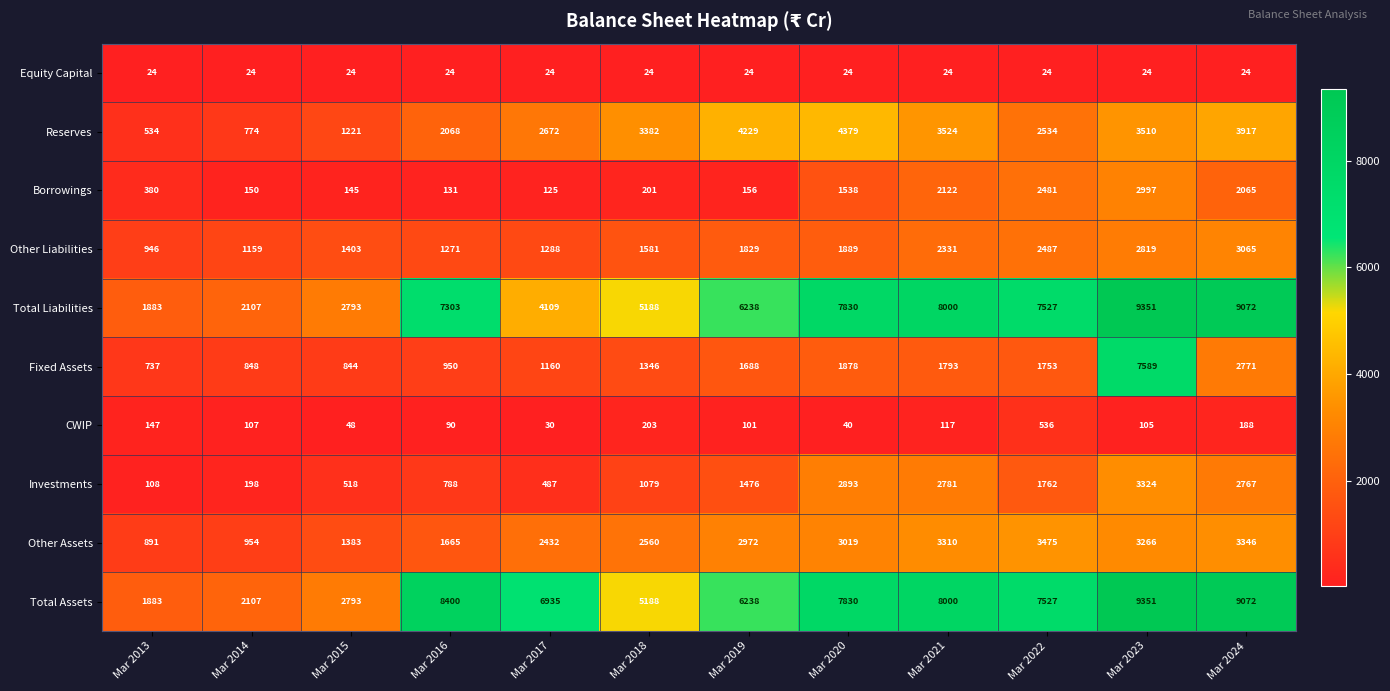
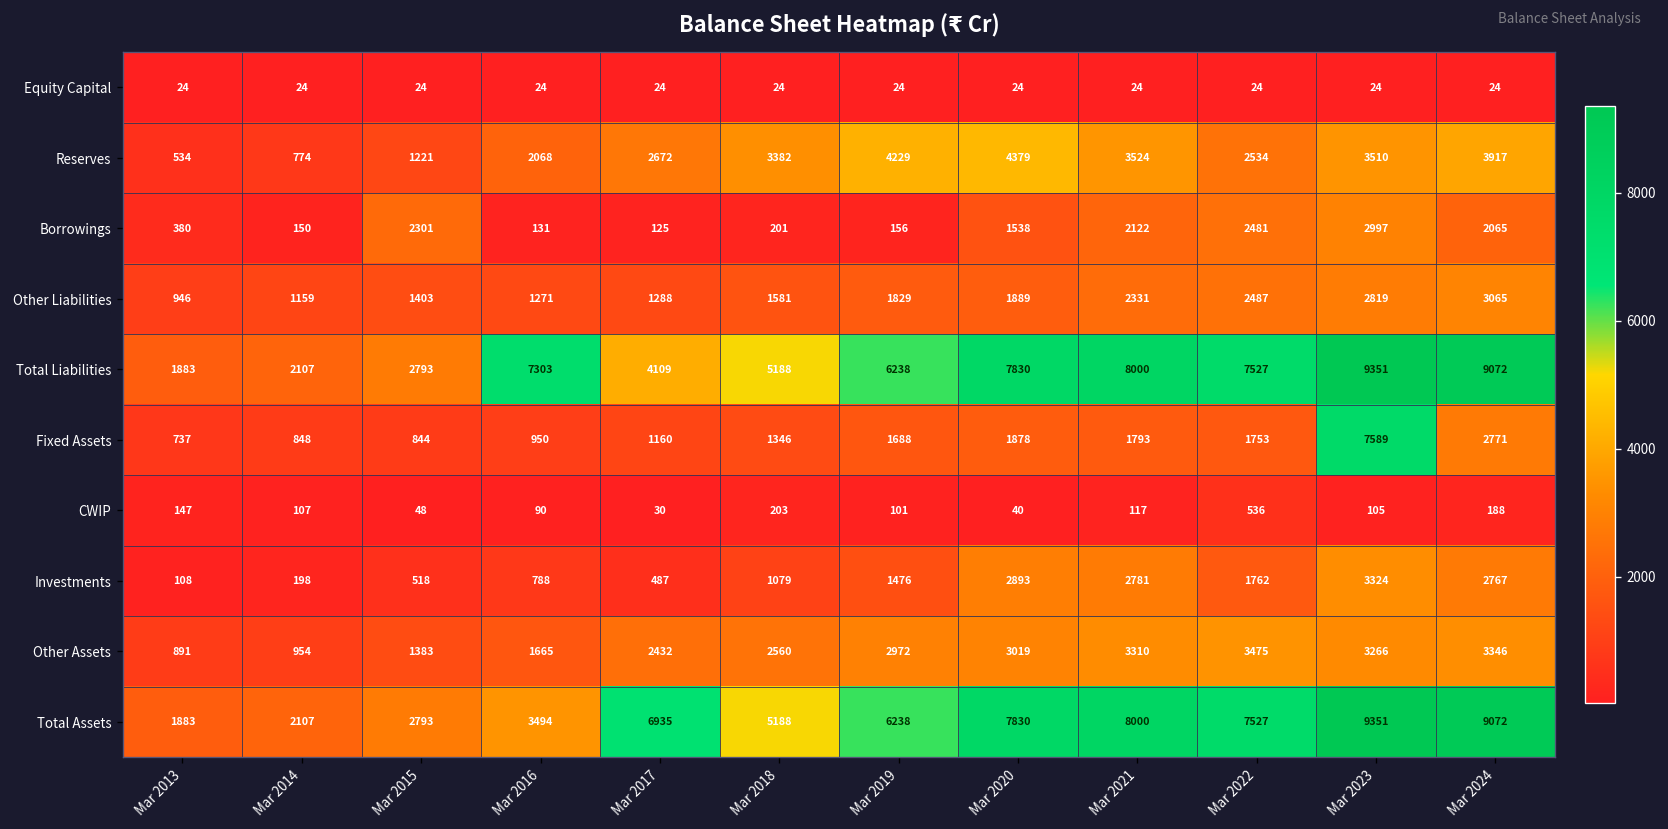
  {
    "Equity Capital": {
      "Mar 2013": 24,
      "Mar 2014": 24,
      "Mar 2015": 24,
      "Mar 2016": 24,
      "Mar 2017": 24,
      "Mar 2018": 24,
      "Mar 2019": 24,
      "Mar 2020": 24,
      "Mar 2021": 24,
      "Mar 2022": 24,
      "Mar 2023": 24,
      "Mar 2024": 24
    },
    "Reserves": {
      "Mar 2013": 534,
      "Mar 2014": 774,
      "Mar 2015": 1221,
      "Mar 2016": 2068,
      "Mar 2017": 2672,
      "Mar 2018": 3382,
      "Mar 2019": 4229,
      "Mar 2020": 4379,
      "Mar 2021": 3524,
      "Mar 2022": 2534,
      "Mar 2023": 3510,
      "Mar 2024": 3917
    },
    "Borrowings": {
      "Mar 2013": 380,
      "Mar 2014": 150,
-     "Mar 2015": 145,
+     "Mar 2015": 2301,
      "Mar 2016": 131,
      "Mar 2017": 125,
      "Mar 2018": 201,
      "Mar 2019": 156,
      "Mar 2020": 1538,
      "Mar 2021": 2122,
      "Mar 2022": 2481,
      "Mar 2023": 2997,
      "Mar 2024": 2065
    },
    "Other Liabilities": {
      "Mar 2013": 946,
      "Mar 2014": 1159,
      "Mar 2015": 1403,
      "Mar 2016": 1271,
      "Mar 2017": 1288,
      "Mar 2018": 1581,
      "Mar 2019": 1829,
      "Mar 2020": 1889,
      "Mar 2021": 2331,
      "Mar 2022": 2487,
      "Mar 2023": 2819,
      "Mar 2024": 3065
    },
    "Total Liabilities": {
      "Mar 2013": 1883,
      "Mar 2014": 2107,
      "Mar 2015": 2793,
      "Mar 2016": 7303,
      "Mar 2017": 4109,
      "Mar 2018": 5188,
      "Mar 2019": 6238,
      "Mar 2020": 7830,
      "Mar 2021": 8000,
      "Mar 2022": 7527,
      "Mar 2023": 9351,
      "Mar 2024": 9072
    },
    "Fixed Assets": {
      "Mar 2013": 737,
      "Mar 2014": 848,
      "Mar 2015": 844,
      "Mar 2016": 950,
      "Mar 2017": 1160,
      "Mar 2018": 1346,
      "Mar 2019": 1688,
      "Mar 2020": 1878,
      "Mar 2021": 1793,
      "Mar 2022": 1753,
      "Mar 2023": 7589,
      "Mar 2024": 2771
    },
    "CWIP": {
      "Mar 2013": 147,
      "Mar 2014": 107,
      "Mar 2015": 48,
      "Mar 2016": 90,
      "Mar 2017": 30,
      "Mar 2018": 203,
      "Mar 2019": 101,
      "Mar 2020": 40,
      "Mar 2021": 117,
      "Mar 2022": 536,
      "Mar 2023": 105,
      "Mar 2024": 188
    },
    "Investments": {
      "Mar 2013": 108,
      "Mar 2014": 198,
      "Mar 2015": 518,
      "Mar 2016": 788,
      "Mar 2017": 487,
      "Mar 2018": 1079,
      "Mar 2019": 1476,
      "Mar 2020": 2893,
      "Mar 2021": 2781,
      "Mar 2022": 1762,
      "Mar 2023": 3324,
      "Mar 2024": 2767
    },
    "Other Assets": {
      "Mar 2013": 891,
      "Mar 2014": 954,
      "Mar 2015": 1383,
      "Mar 2016": 1665,
      "Mar 2017": 2432,
      "Mar 2018": 2560,
      "Mar 2019": 2972,
      "Mar 2020": 3019,
      "Mar 2021": 3310,
      "Mar 2022": 3475,
      "Mar 2023": 3266,
      "Mar 2024": 3346
    },
    "Total Assets": {
      "Mar 2013": 1883,
      "Mar 2014": 2107,
      "Mar 2015": 2793,
-     "Mar 2016": 8400,
+     "Mar 2016": 3494,
      "Mar 2017": 6935,
      "Mar 2018": 5188,
      "Mar 2019": 6238,
      "Mar 2020": 7830,
      "Mar 2021": 8000,
      "Mar 2022": 7527,
      "Mar 2023": 9351,
      "Mar 2024": 9072
    }
  }
